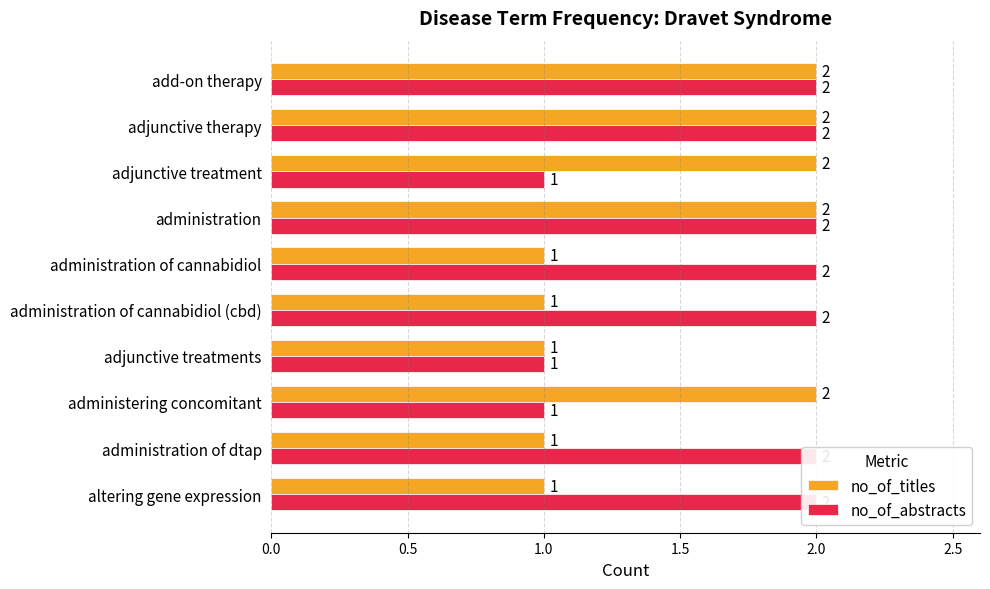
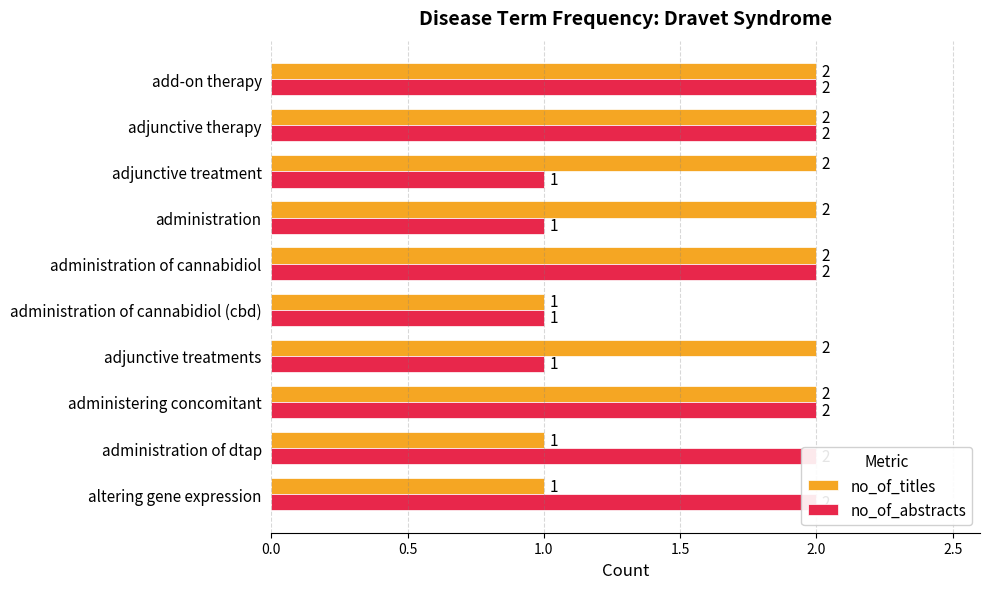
  {
    "no_of_titles": {
      "add-on therapy": 2,
      "adjunctive therapy": 2,
      "adjunctive treatment": 2,
      "administration": 2,
-     "administration of cannabidiol": 1,
+     "administration of cannabidiol": 2,
      "administration of cannabidiol (cbd)": 1,
-     "adjunctive treatments": 1,
+     "adjunctive treatments": 2,
      "administering concomitant": 2,
      "administration of dtap": 1,
      "altering gene expression": 1
    },
    "no_of_abstracts": {
      "add-on therapy": 2,
      "adjunctive therapy": 2,
      "adjunctive treatment": 1,
-     "administration": 2,
+     "administration": 1,
      "administration of cannabidiol": 2,
-     "administration of cannabidiol (cbd)": 2,
+     "administration of cannabidiol (cbd)": 1,
      "adjunctive treatments": 1,
-     "administering concomitant": 1
+     "administering concomitant": 2
    }
  }
